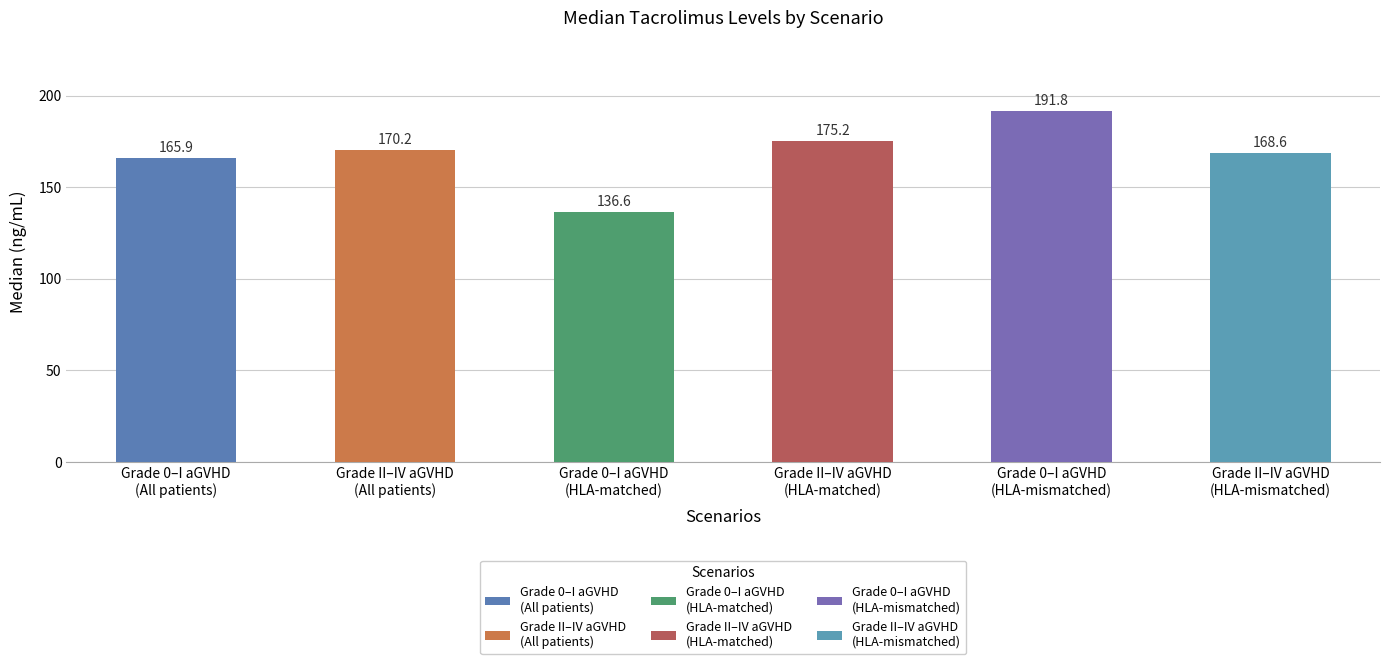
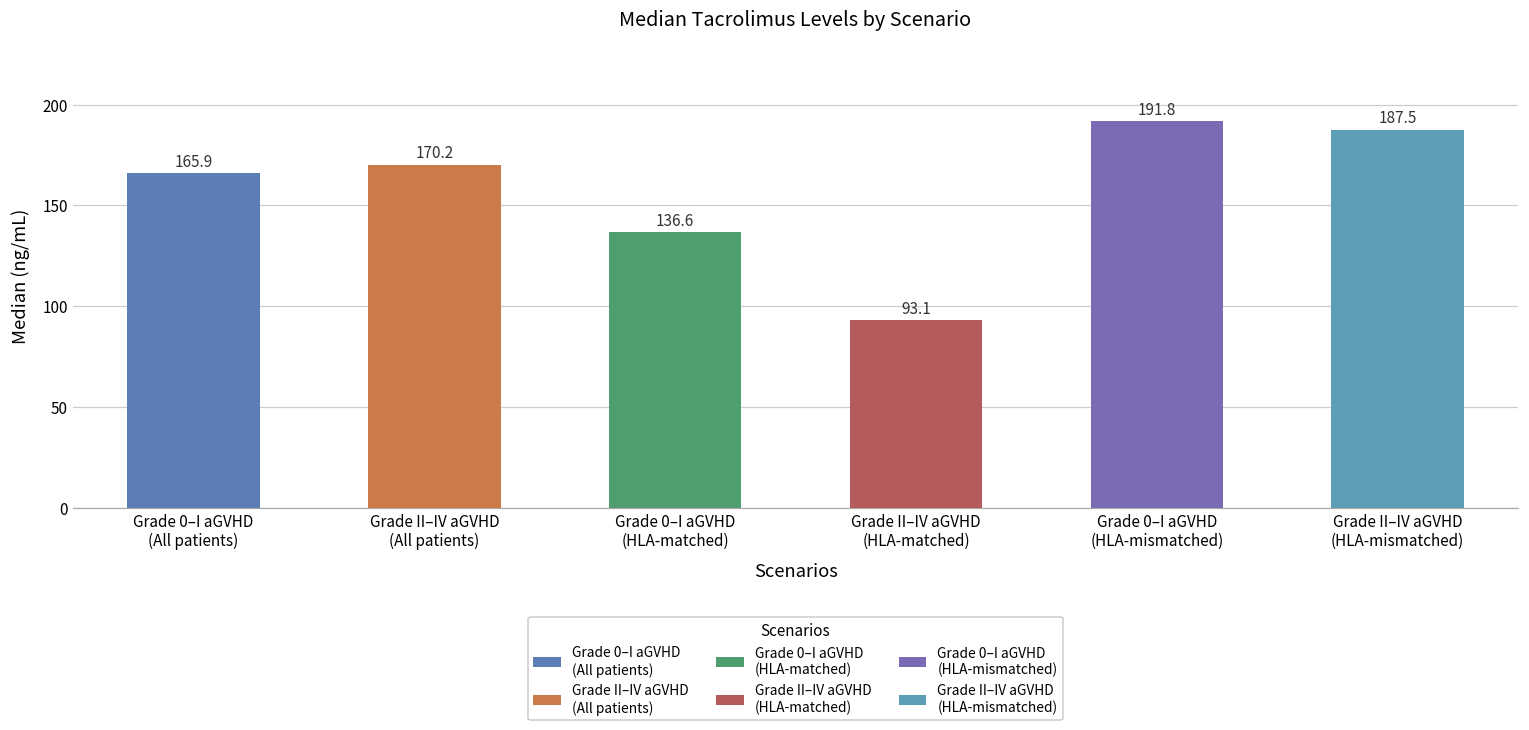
  {
    "Grade 0–I aGVHD (All patients)": 165.9,
    "Grade II–IV aGVHD (All patients)": 170.2,
    "Grade 0–I aGVHD (HLA-matched)": 136.6,
-   "Grade II–IV aGVHD (HLA-matched)": 175.2,
+   "Grade II–IV aGVHD (HLA-matched)": 93.1,
    "Grade 0–I aGVHD (HLA-mismatched)": 191.8,
-   "Grade II–IV aGVHD (HLA-mismatched)": 168.6
+   "Grade II–IV aGVHD (HLA-mismatched)": 187.5
  }
